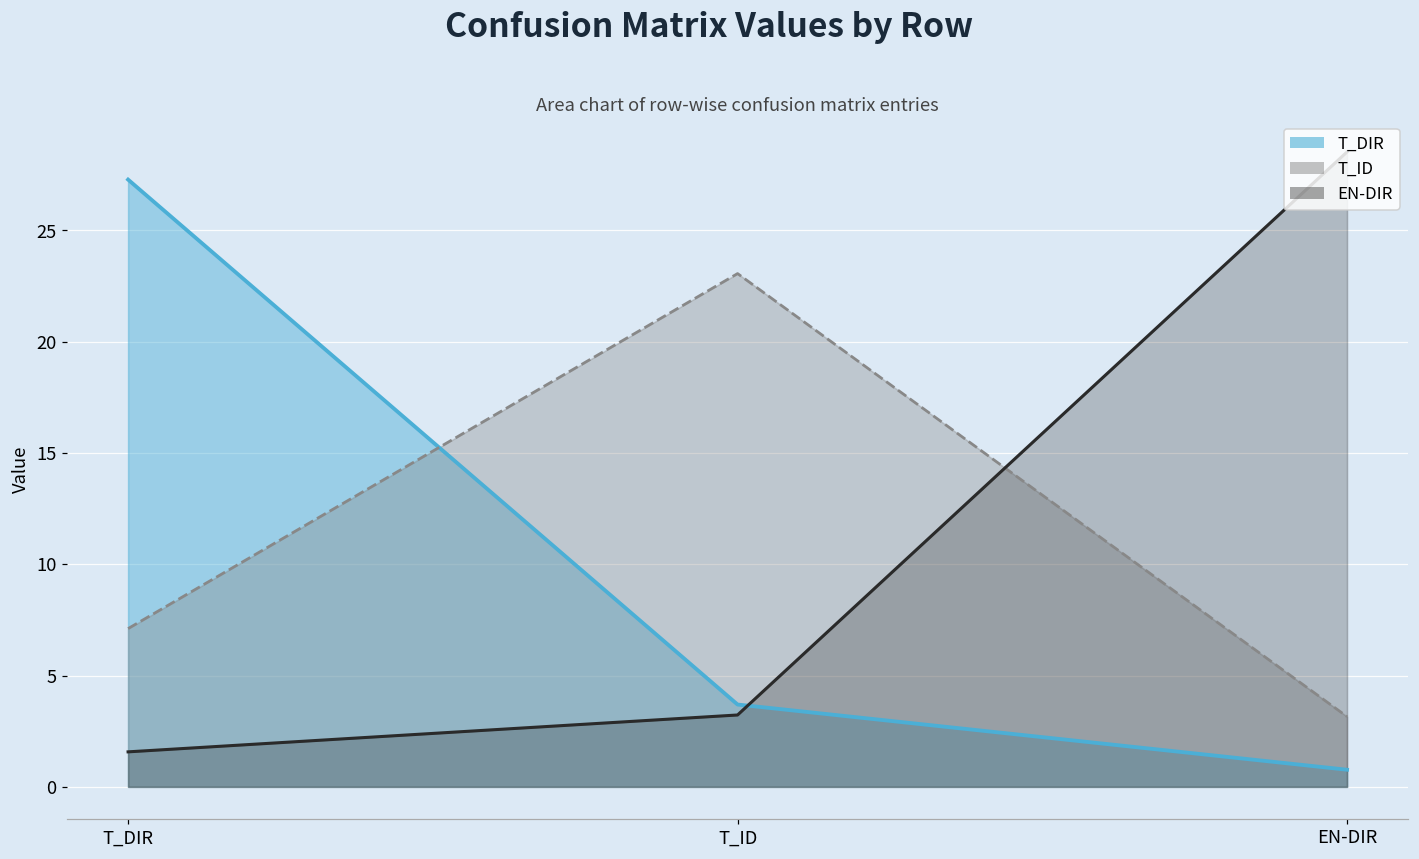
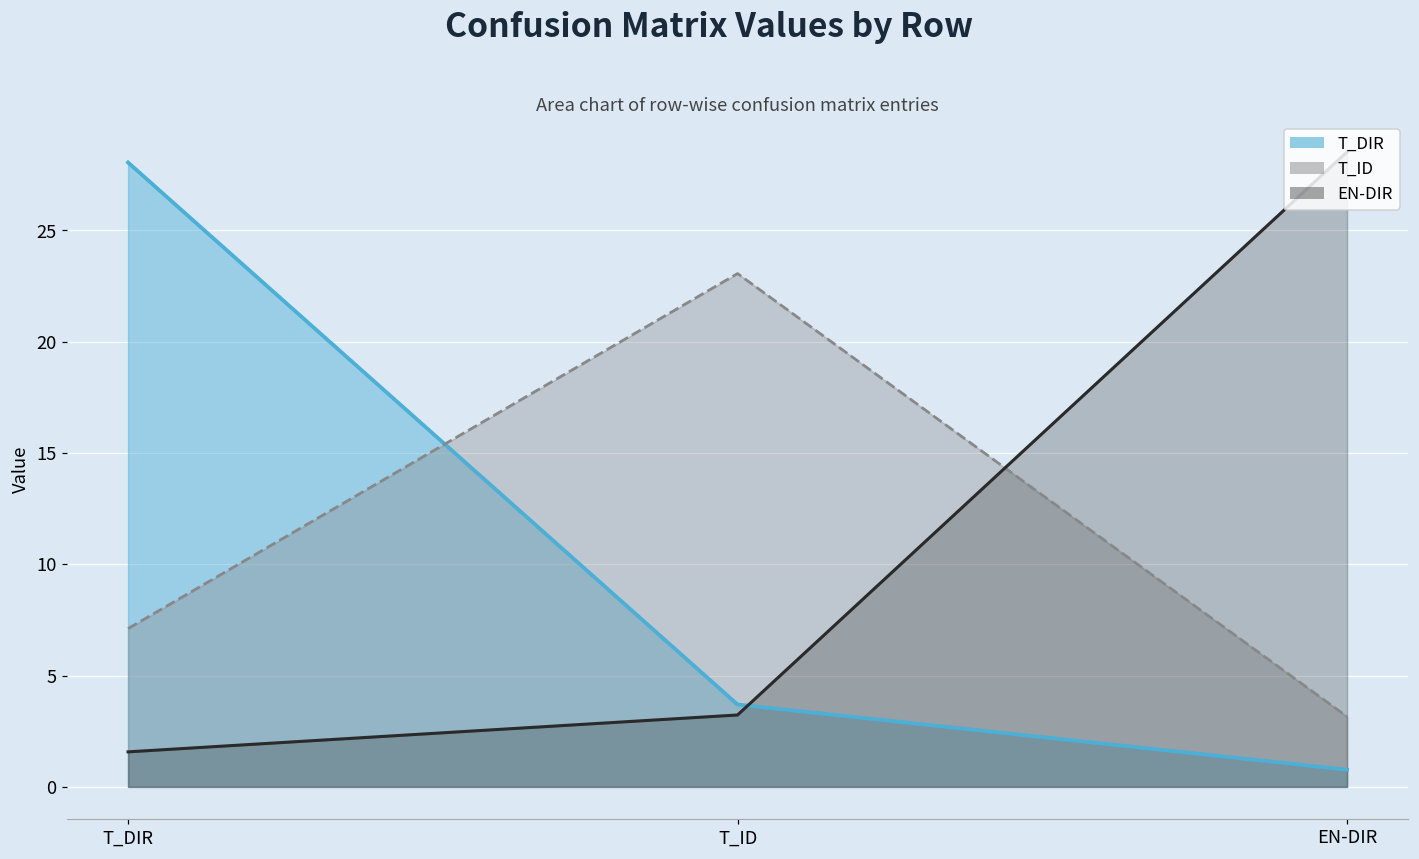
  {
    "T_DIR": {
-     "T_DIR": 27.3,
+     "T_DIR": 28.1,
      "T_ID": 3.7,
      "EN-DIR": 0.8
    }
  }
